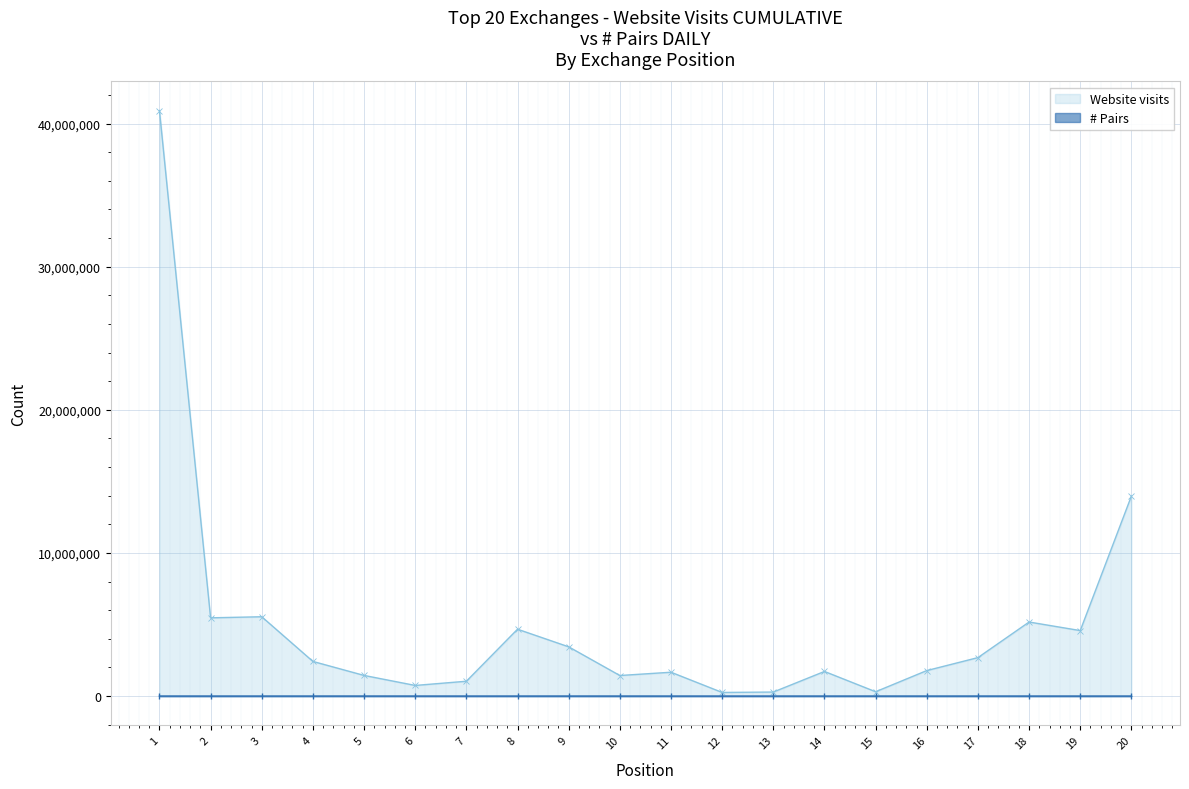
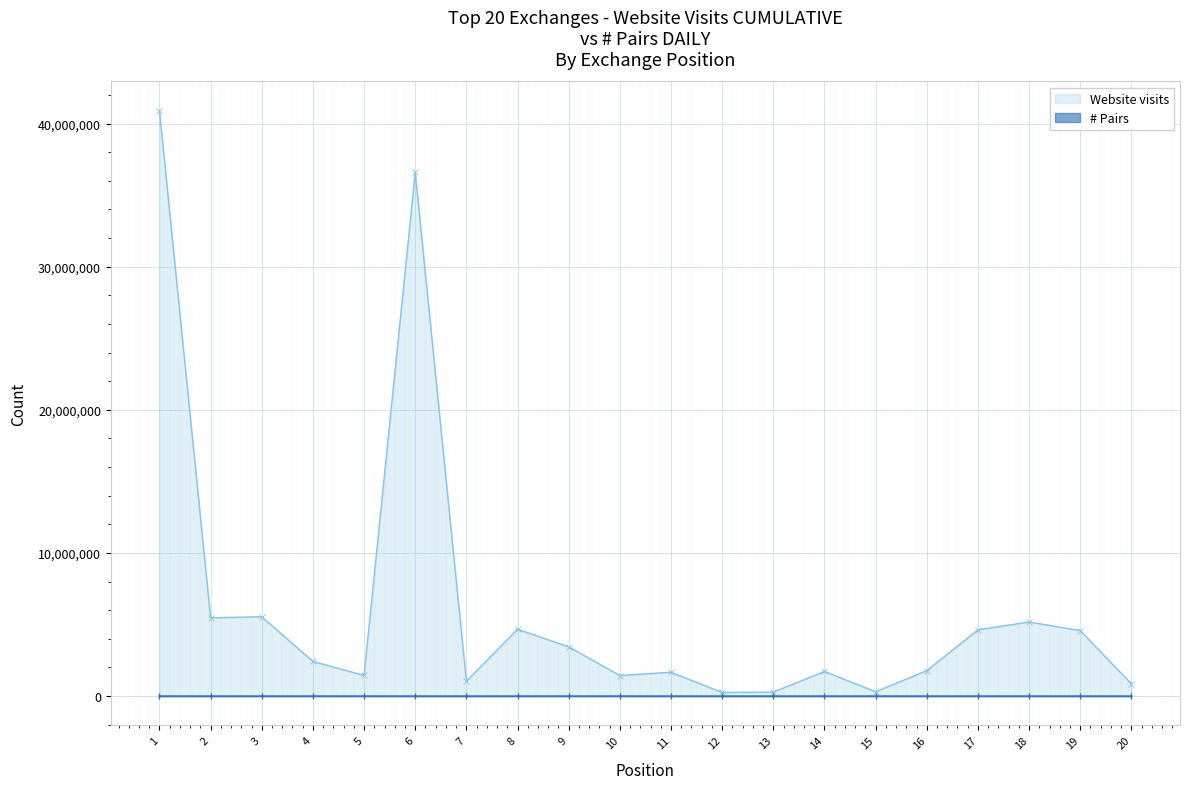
  {
    "Website visits": {
      "1": "40,900,000",
      "2": "5,500,000",
      "3": "5,500,000",
      "4": "2,400,000",
      "5": "1,400,000",
-     "6": "700,000",
+     "6": "36,600,000",
      "7": "1,000,000",
      "8": "4,700,000",
      "9": "3,400,000",
      "10": "1,400,000",
      "11": "1,700,000",
      "12": "300,000",
      "13": "300,000",
      "14": "1,700,000",
      "15": "300,000",
      "16": "1,800,000",
-     "17": "2,700,000",
+     "17": "4,600,000",
      "18": "5,200,000",
      "19": "4,600,000",
-     "20": "14,000,000"
+     "20": "900,000"
    },
    "# Pairs": {
      "1": "0",
      "2": "0",
      "3": "0",
      "4": "0",
      "5": "0",
      "6": "0",
      "7": "0",
      "8": "0",
      "9": "0",
      "10": "0",
      "11": "0",
      "12": "0",
      "13": "0",
      "14": "0",
      "15": "0",
      "16": "0",
      "17": "0",
      "18": "0",
      "19": "0",
      "20": "0"
    }
  }
